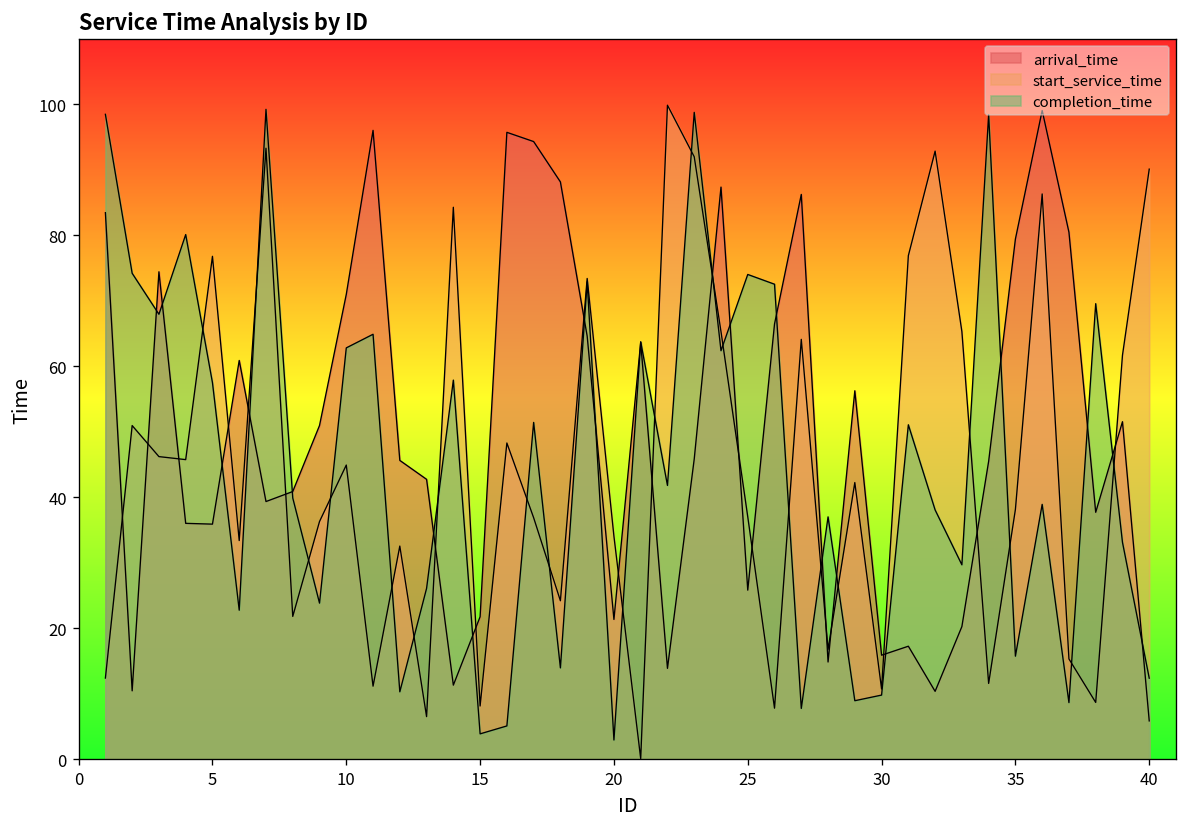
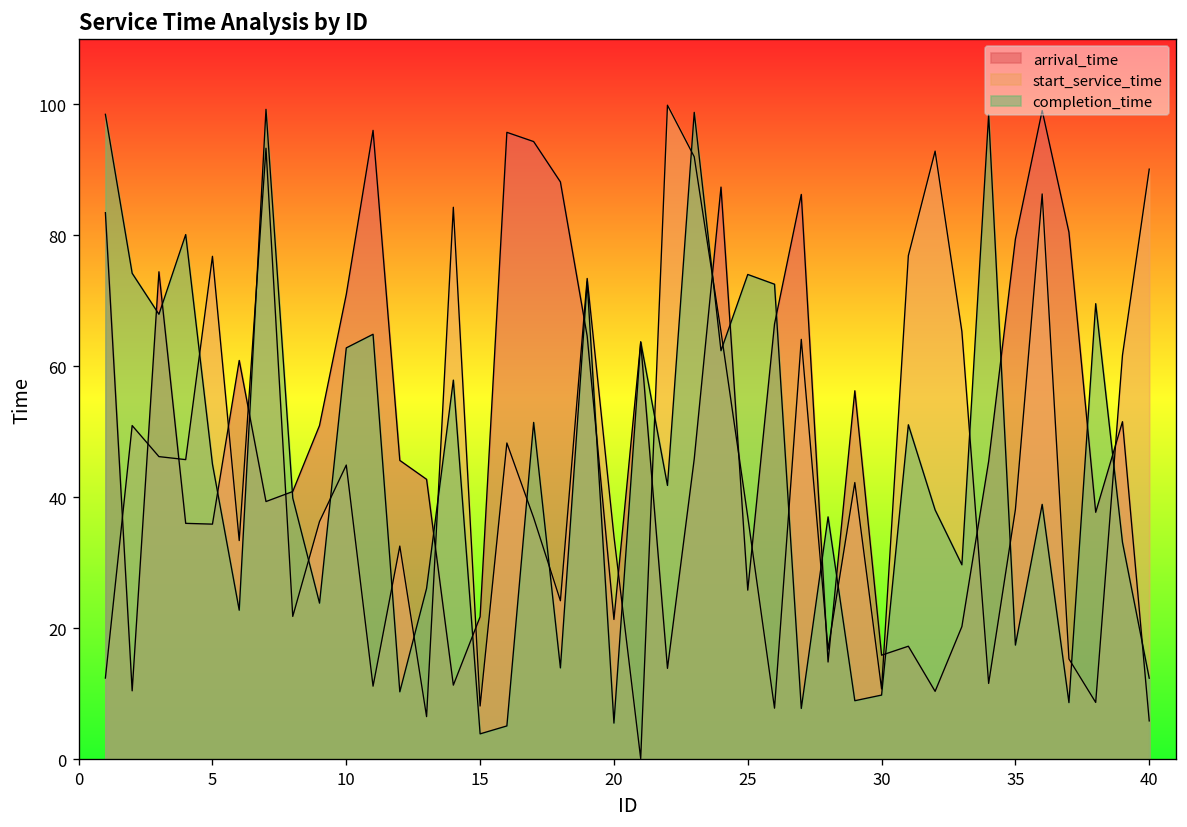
  {
    "completion_time": {
-     "5": 58,
+     "5": 45,
      "10": 63,
      "15": 4,
-     "20": 3,
+     "20": 6,
      "25": 74,
      "30": 10,
-     "35": 16,
+     "35": 17,
      "40": 12
    }
  }
